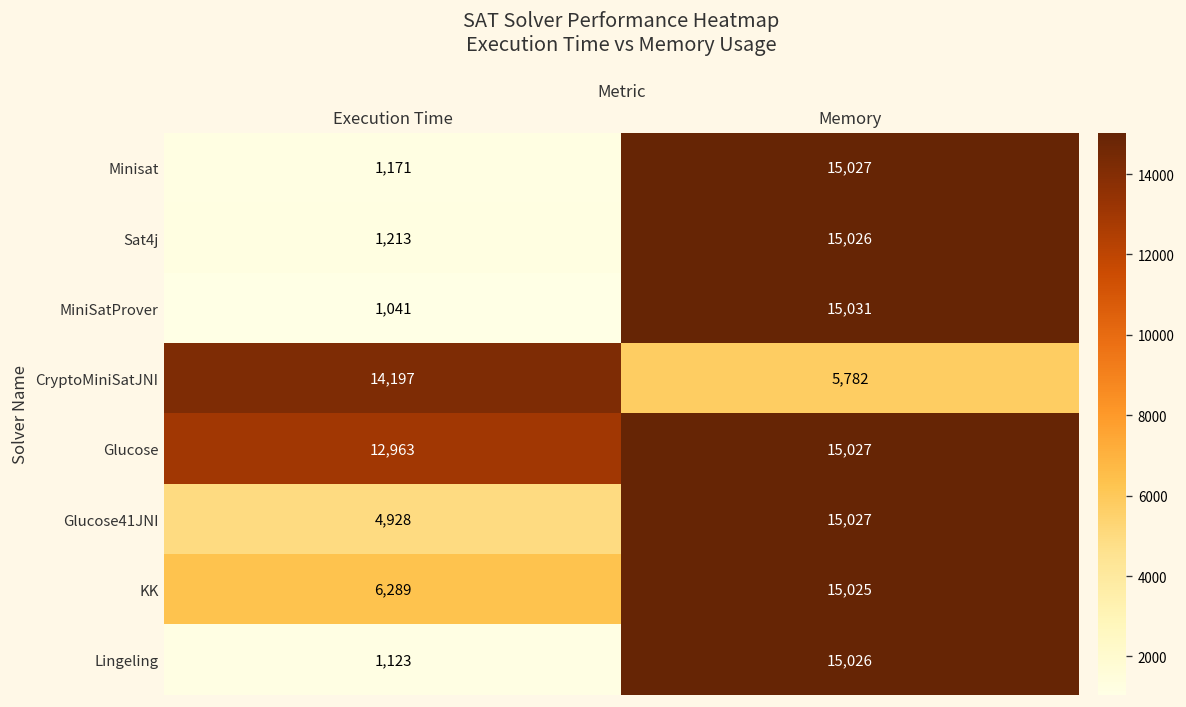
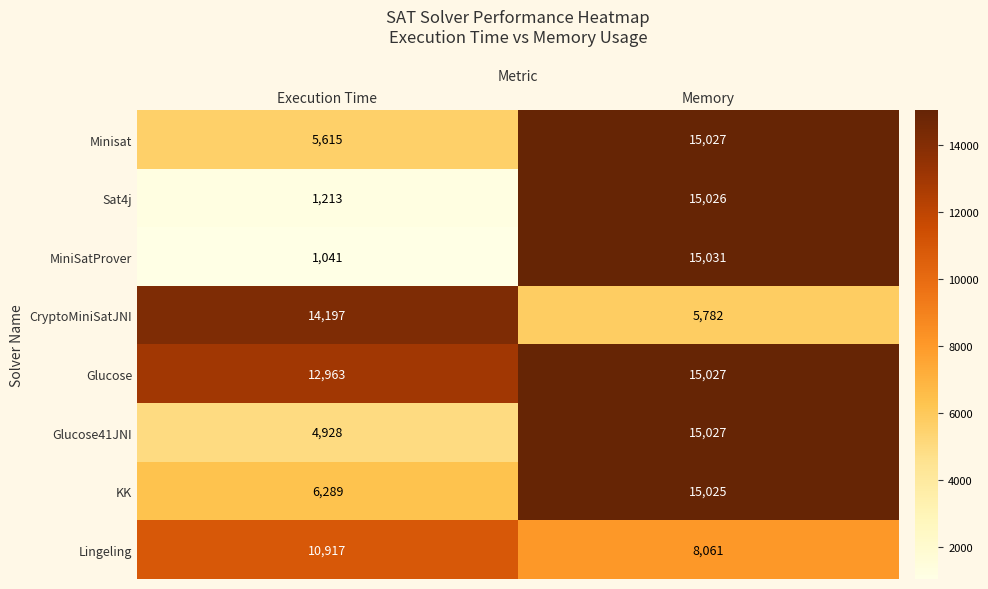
  {
    "Minisat": {
-     "Execution Time": "1,171",
+     "Execution Time": "5,615",
      "Memory": "15,027"
    },
    "Sat4j": {
      "Execution Time": "1,213",
      "Memory": "15,026"
    },
    "MiniSatProver": {
      "Execution Time": "1,041",
      "Memory": "15,031"
    },
    "CryptoMiniSatJNI": {
      "Execution Time": "14,197",
      "Memory": "5,782"
    },
    "Glucose": {
      "Execution Time": "12,963",
      "Memory": "15,027"
    },
    "Glucose41JNI": {
      "Execution Time": "4,928",
      "Memory": "15,027"
    },
    "KK": {
      "Execution Time": "6,289",
      "Memory": "15,025"
    },
    "Lingeling": {
-     "Execution Time": "1,123",
-     "Memory": "15,026"
+     "Execution Time": "10,917",
+     "Memory": "8,061"
    }
  }
